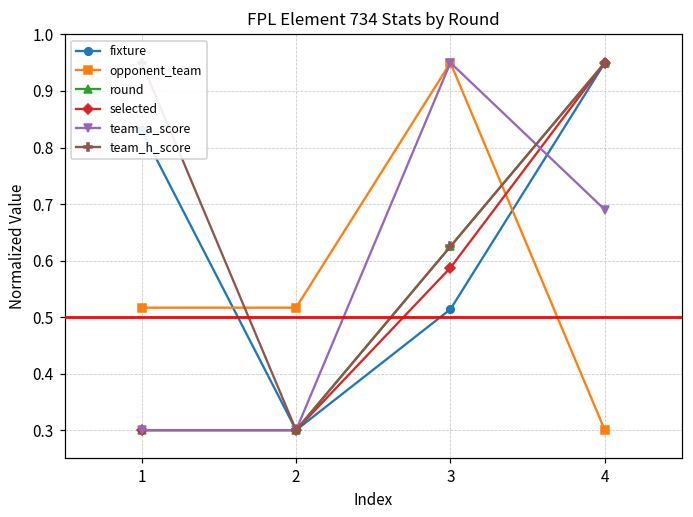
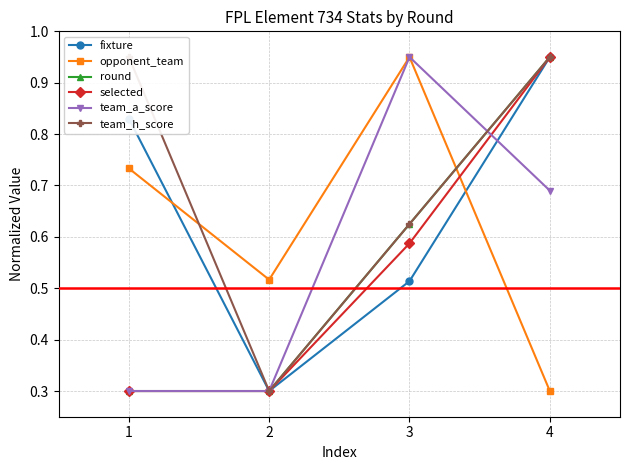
  {
    "fixture": {
      "3": 0.51
    },
    "opponent_team": {
-     "1": 0.52,
+     "1": 0.73,
      "2": 0.52,
      "4": 0.30
    },
    "selected": {
      "3": 0.59
    },
    "team_a_score": {
      "4": 0.69
    }
  }
